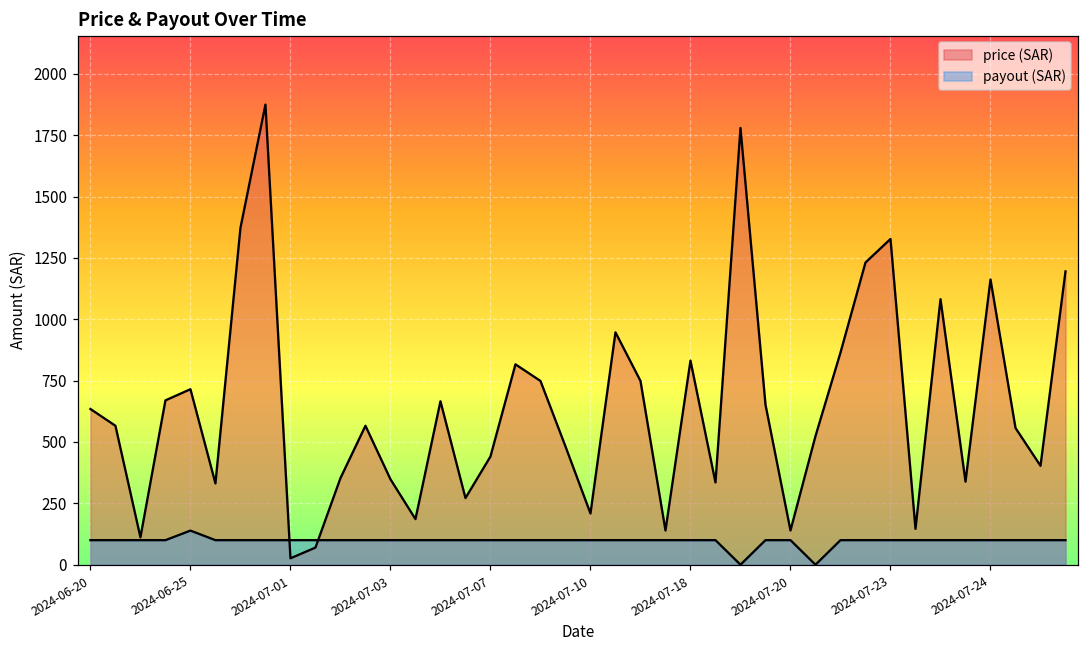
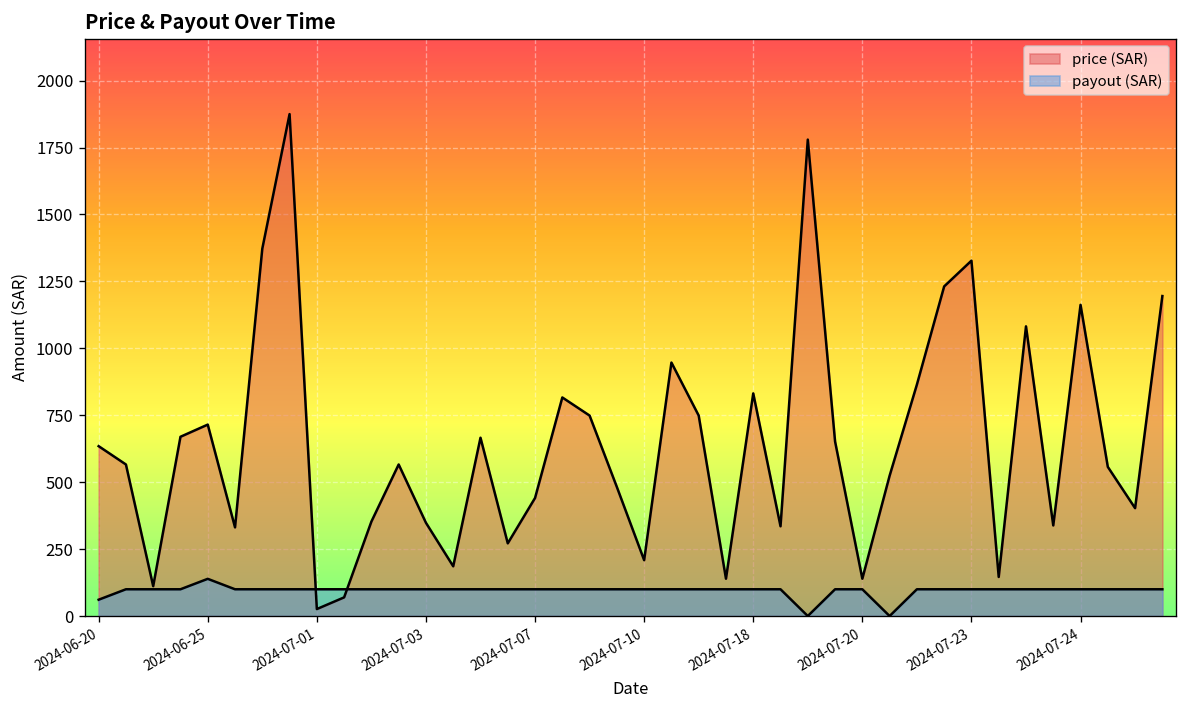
  {
    "price (SAR)": {
      "2024-06-20": 630,
      "2024-06-25": 720
    },
    "payout (SAR)": {
-     "2024-06-20": 100,
+     "2024-06-20": 60,
      "2024-06-25": 140
    }
  }
